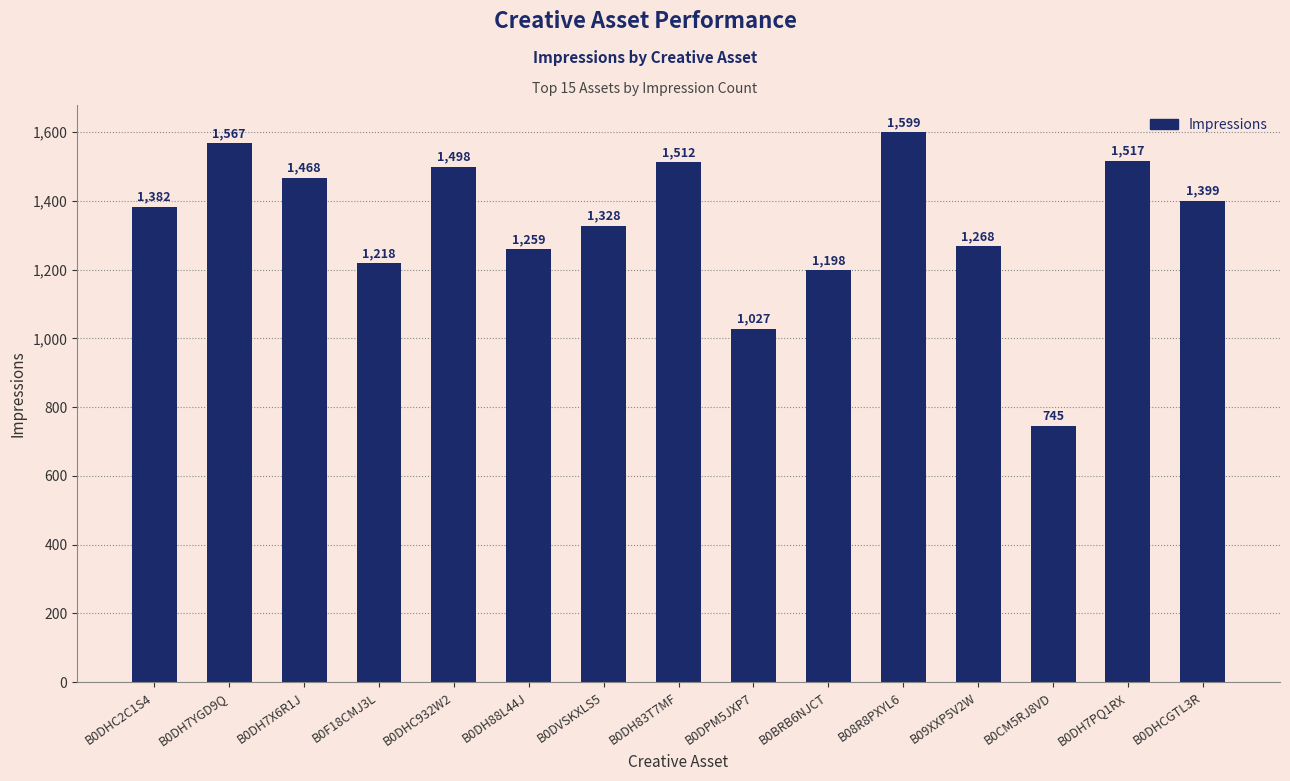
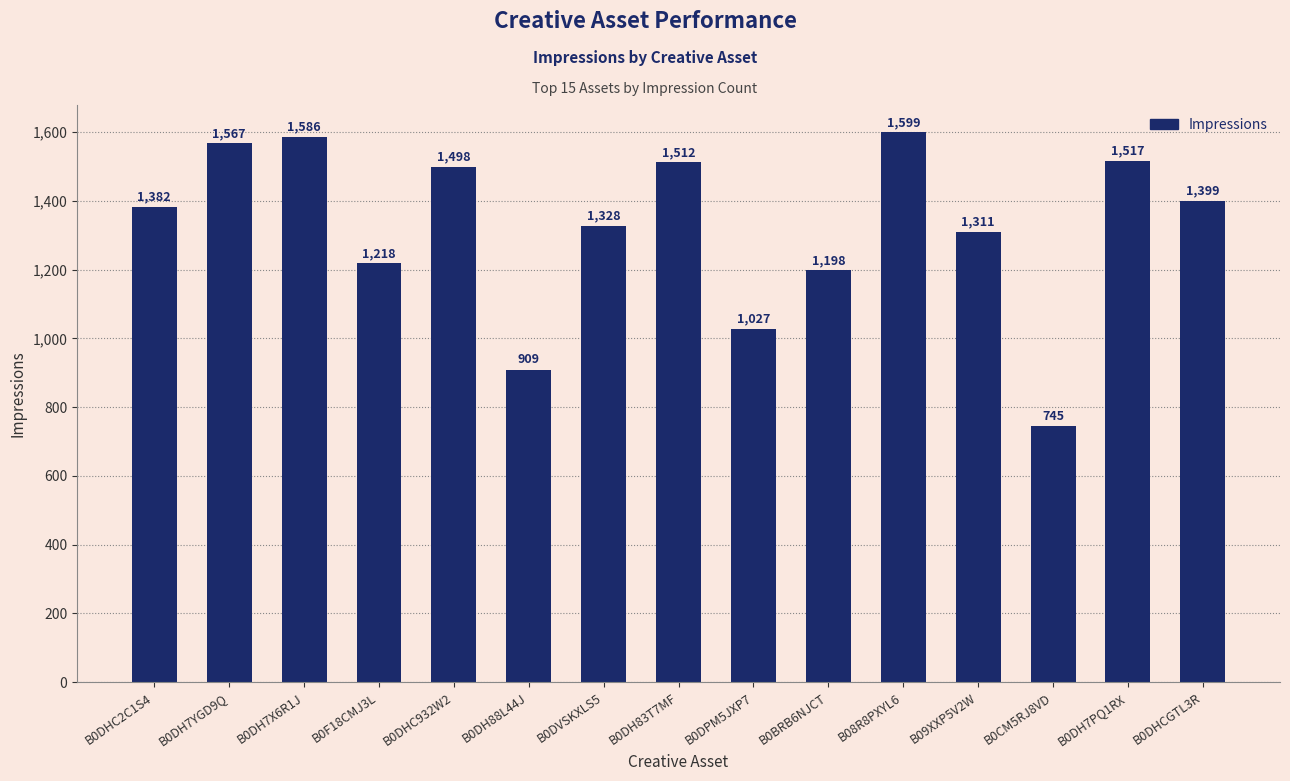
  {
    "B0DHC2C1S4": "1,382",
    "B0DH7YGD9Q": "1,567",
-   "B0DH7X6R1J": "1,468",
+   "B0DH7X6R1J": "1,586",
    "B0F18CMJ3L": "1,218",
    "B0DHC932W2": "1,498",
-   "B0DH88L44J": "1,259",
+   "B0DH88L44J": "909",
    "B0DVSKXLS5": "1,328",
    "B0DH83T7MF": "1,512",
    "B0DPM5JXP7": "1,027",
    "B0BRB6NJCT": "1,198",
    "B08R8PXYL6": "1,599",
-   "B09XXP5V2W": "1,268",
+   "B09XXP5V2W": "1,311",
    "B0CM5RJ8VD": "745",
    "B0DH7PQ1RX": "1,517",
    "B0DHCGTL3R": "1,399"
  }
